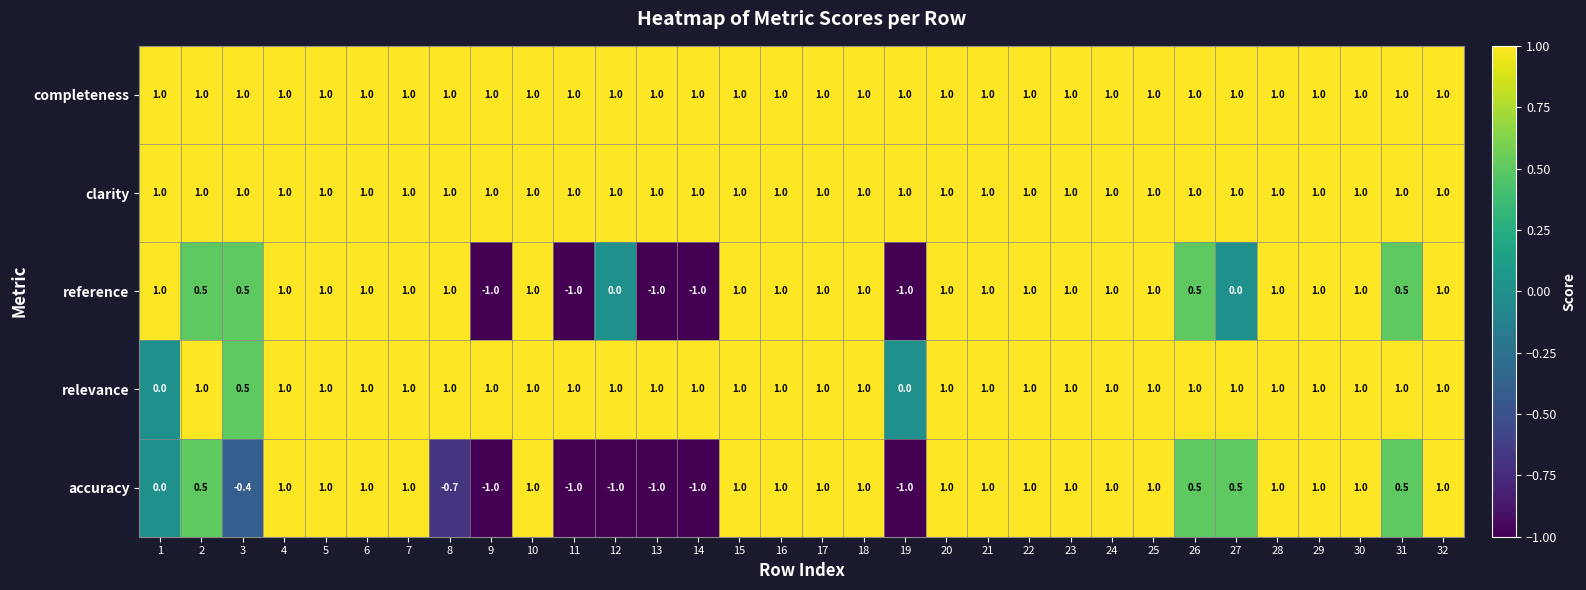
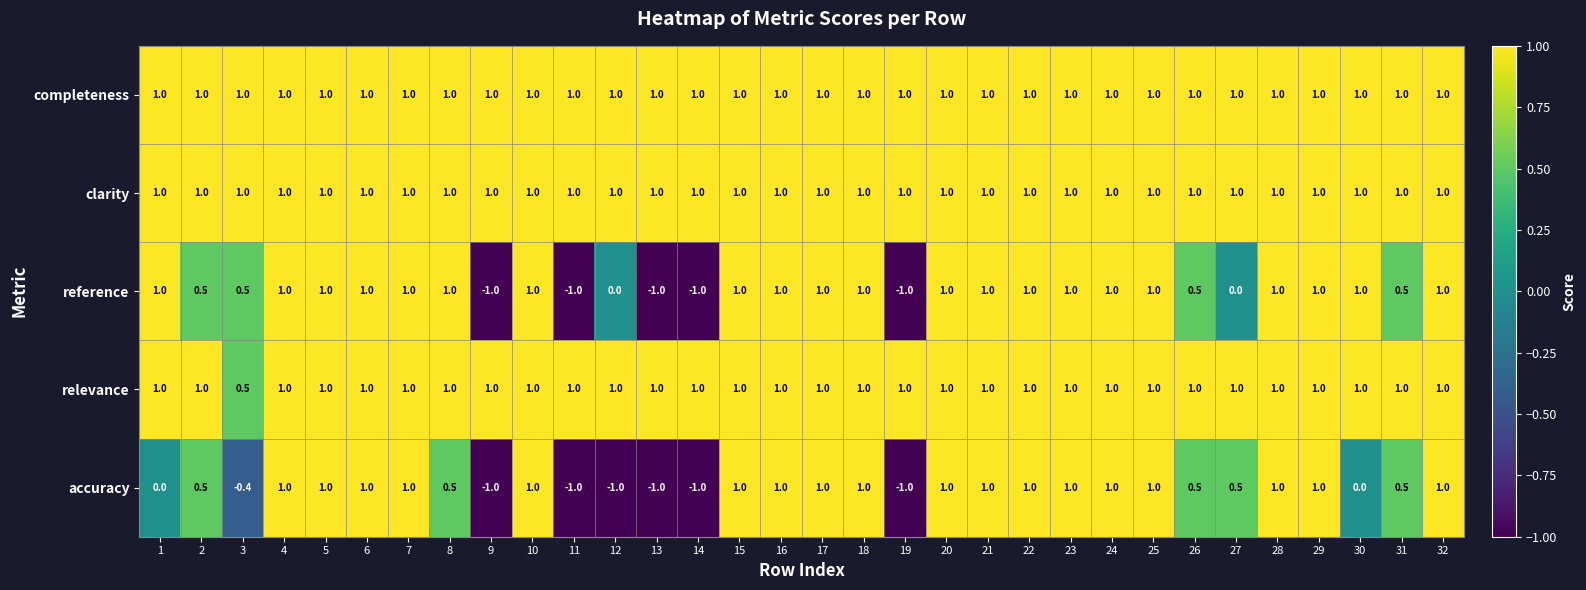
  {
    "completeness": {
      "1": 1.0,
      "2": 1.0,
      "3": 1.0,
      "4": 1.0,
      "5": 1.0,
      "6": 1.0,
      "7": 1.0,
      "8": 1.0,
      "9": 1.0,
      "10": 1.0,
      "11": 1.0,
      "12": 1.0,
      "13": 1.0,
      "14": 1.0,
      "15": 1.0,
      "16": 1.0,
      "17": 1.0,
      "18": 1.0,
      "19": 1.0,
      "20": 1.0,
      "21": 1.0,
      "22": 1.0,
      "23": 1.0,
      "24": 1.0,
      "25": 1.0,
      "26": 1.0,
      "27": 1.0,
      "28": 1.0,
      "29": 1.0,
      "30": 1.0,
      "31": 1.0,
      "32": 1.0
    },
    "clarity": {
      "1": 1.0,
      "2": 1.0,
      "3": 1.0,
      "4": 1.0,
      "5": 1.0,
      "6": 1.0,
      "7": 1.0,
      "8": 1.0,
      "9": 1.0,
      "10": 1.0,
      "11": 1.0,
      "12": 1.0,
      "13": 1.0,
      "14": 1.0,
      "15": 1.0,
      "16": 1.0,
      "17": 1.0,
      "18": 1.0,
      "19": 1.0,
      "20": 1.0,
      "21": 1.0,
      "22": 1.0,
      "23": 1.0,
      "24": 1.0,
      "25": 1.0,
      "26": 1.0,
      "27": 1.0,
      "28": 1.0,
      "29": 1.0,
      "30": 1.0,
      "31": 1.0,
      "32": 1.0
    },
    "reference": {
      "1": 1.0,
      "2": 0.5,
      "3": 0.5,
      "4": 1.0,
      "5": 1.0,
      "6": 1.0,
      "7": 1.0,
      "8": 1.0,
      "9": -1.0,
      "10": 1.0,
      "11": -1.0,
      "12": 0.0,
      "13": -1.0,
      "14": -1.0,
      "15": 1.0,
      "16": 1.0,
      "17": 1.0,
      "18": 1.0,
      "19": -1.0,
      "20": 1.0,
      "21": 1.0,
      "22": 1.0,
      "23": 1.0,
      "24": 1.0,
      "25": 1.0,
      "26": 0.5,
      "27": 0.0,
      "28": 1.0,
      "29": 1.0,
      "30": 1.0,
      "31": 0.5,
      "32": 1.0
    },
    "relevance": {
-     "1": 0.0,
+     "1": 1.0,
      "2": 1.0,
      "3": 0.5,
      "4": 1.0,
      "5": 1.0,
      "6": 1.0,
      "7": 1.0,
      "8": 1.0,
      "9": 1.0,
      "10": 1.0,
      "11": 1.0,
      "12": 1.0,
      "13": 1.0,
      "14": 1.0,
      "15": 1.0,
      "16": 1.0,
      "17": 1.0,
      "18": 1.0,
-     "19": 0.0,
+     "19": 1.0,
      "20": 1.0,
      "21": 1.0,
      "22": 1.0,
      "23": 1.0,
      "24": 1.0,
      "25": 1.0,
      "26": 1.0,
      "27": 1.0,
      "28": 1.0,
      "29": 1.0,
      "30": 1.0,
      "31": 1.0,
      "32": 1.0
    },
    "accuracy": {
      "1": 0.0,
      "2": 0.5,
      "3": -0.4,
      "4": 1.0,
      "5": 1.0,
      "6": 1.0,
      "7": 1.0,
-     "8": -0.7,
+     "8": 0.5,
      "9": -1.0,
      "10": 1.0,
      "11": -1.0,
      "12": -1.0,
      "13": -1.0,
      "14": -1.0,
      "15": 1.0,
      "16": 1.0,
      "17": 1.0,
      "18": 1.0,
      "19": -1.0,
      "20": 1.0,
      "21": 1.0,
      "22": 1.0,
      "23": 1.0,
      "24": 1.0,
      "25": 1.0,
      "26": 0.5,
      "27": 0.5,
      "28": 1.0,
      "29": 1.0,
-     "30": 1.0,
+     "30": 0.0,
      "31": 0.5,
      "32": 1.0
    }
  }
